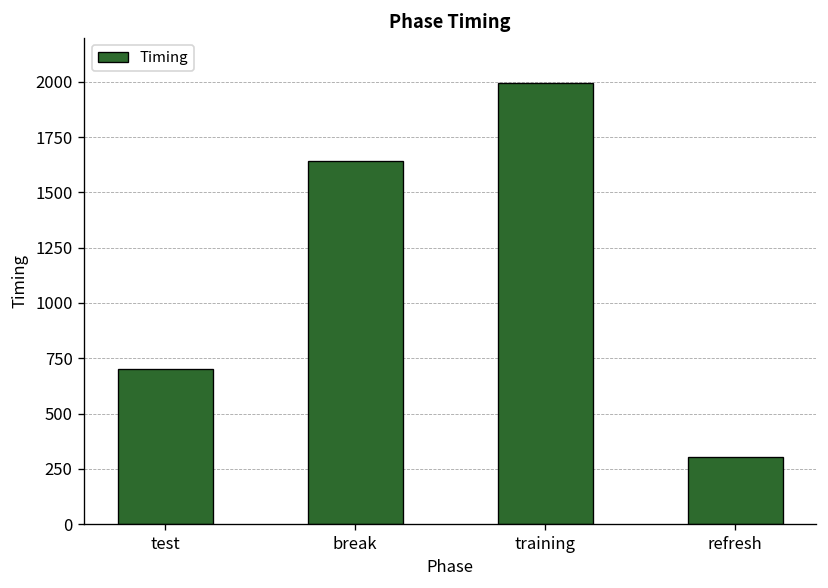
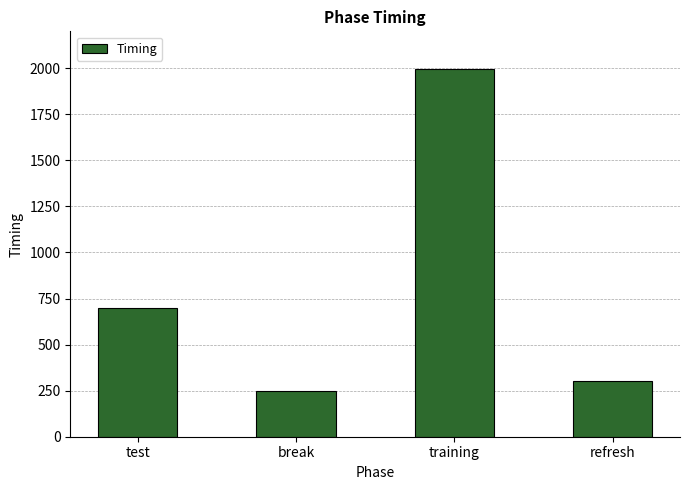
  {
    "test": 700,
-   "break": 1640,
+   "break": 250,
    "training": 2000,
    "refresh": 300
  }
